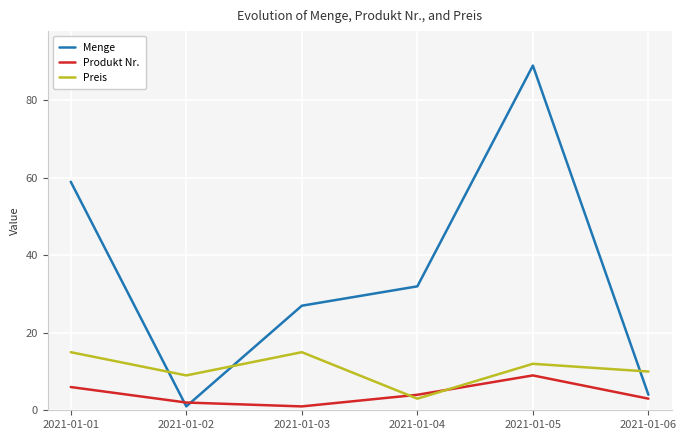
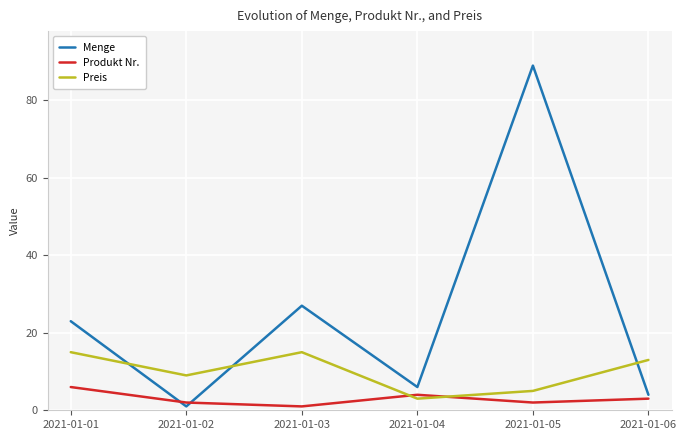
  {
    "Menge": {
-     "2021-01-01": 59,
+     "2021-01-01": 23,
      "2021-01-02": 1,
      "2021-01-03": 27,
-     "2021-01-04": 32,
+     "2021-01-04": 6,
      "2021-01-05": 89,
      "2021-01-06": 4
    },
    "Produkt Nr.": {
      "2021-01-01": 6,
      "2021-01-02": 2,
      "2021-01-03": 1,
      "2021-01-04": 4,
-     "2021-01-05": 9,
+     "2021-01-05": 2,
      "2021-01-06": 3
    },
    "Preis": {
      "2021-01-01": 15,
      "2021-01-02": 9,
      "2021-01-03": 15,
      "2021-01-04": 3,
-     "2021-01-05": 12,
-     "2021-01-06": 10
+     "2021-01-05": 5,
+     "2021-01-06": 13
    }
  }
